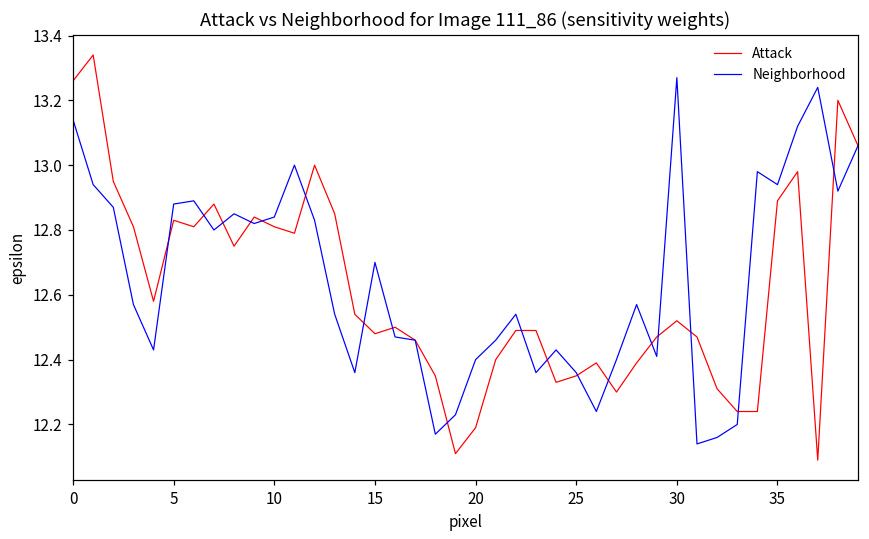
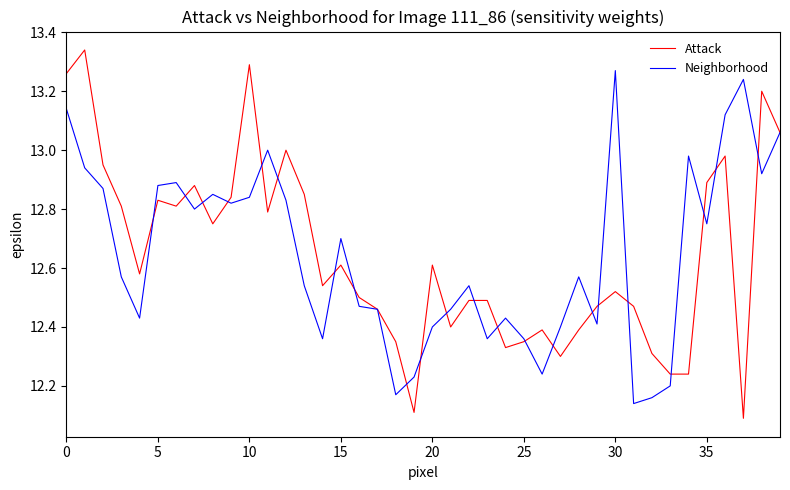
  {
    "Attack": {
      "0": 13.26,
      "5": 12.83,
-     "10": 12.81,
-     "15": 12.48,
-     "20": 12.19,
+     "10": 13.29,
+     "15": 12.61,
+     "20": 12.61,
      "25": 12.35,
      "30": 12.52,
      "35": 12.89
    },
    "Neighborhood": {
      "0": 13.14,
      "5": 12.88,
      "10": 12.84,
      "15": 12.70,
      "20": 12.40,
      "25": 12.36,
      "30": 13.27,
-     "35": 12.94
+     "35": 12.75
    }
  }
